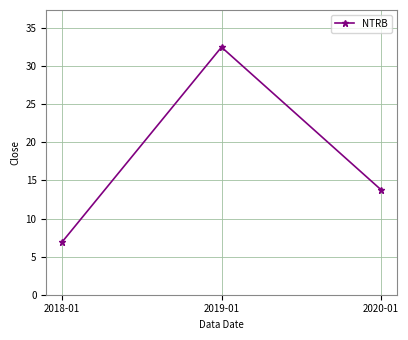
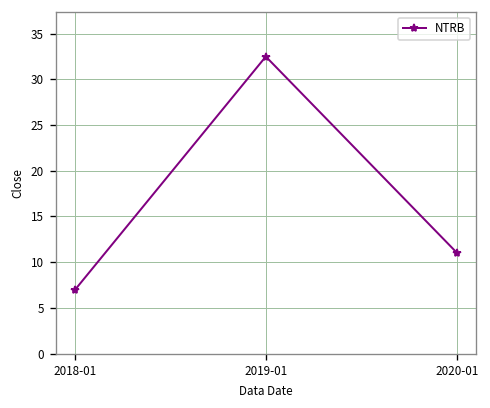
  {
    "2018-01": 7,
    "2019-01": 32,
-   "2020-01": 14
+   "2020-01": 11
  }
